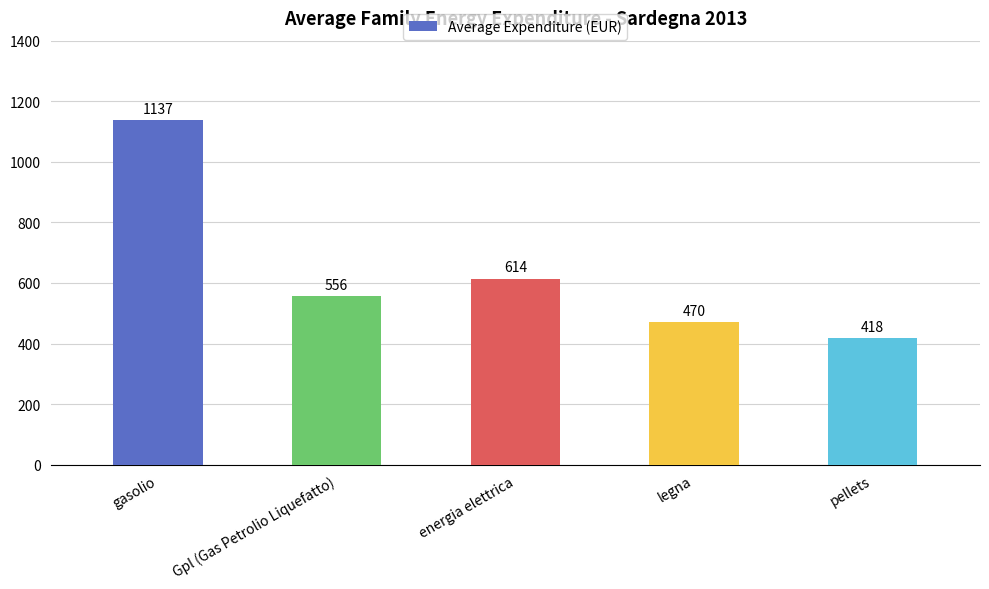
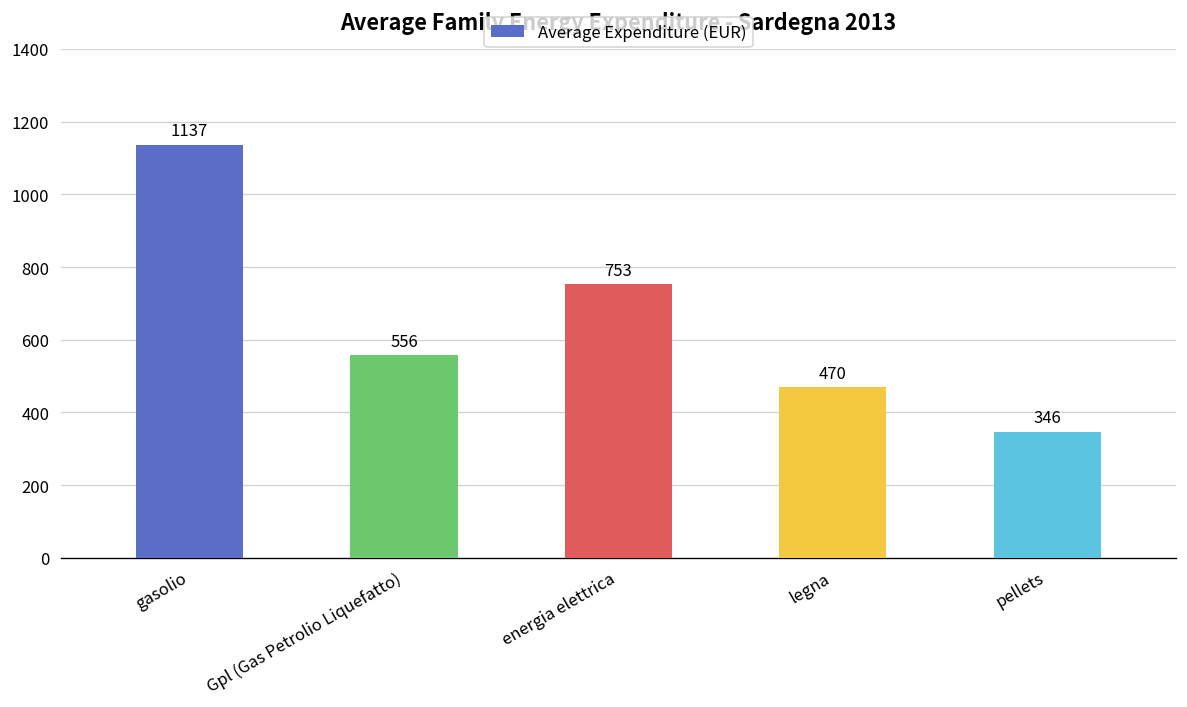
  {
    "gasolio": 1137,
-   "energia elettrica": 614,
+   "energia elettrica": 753,
    "legna": 470,
-   "pellets": 418
+   "pellets": 346
  }
